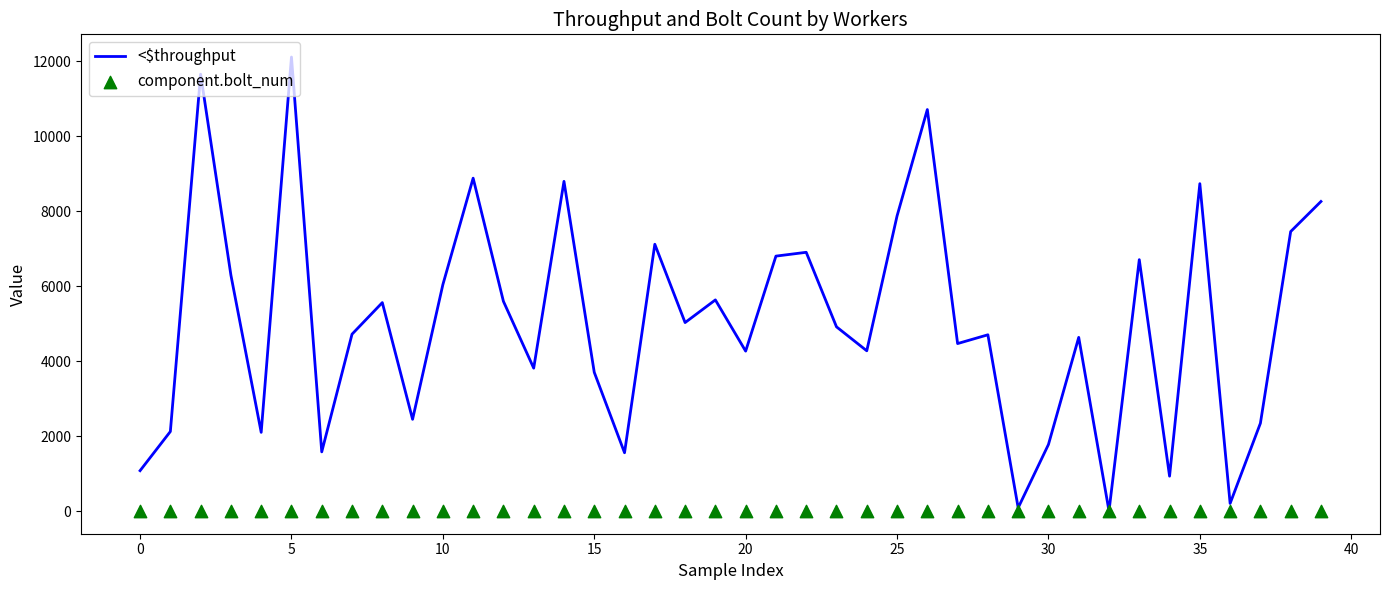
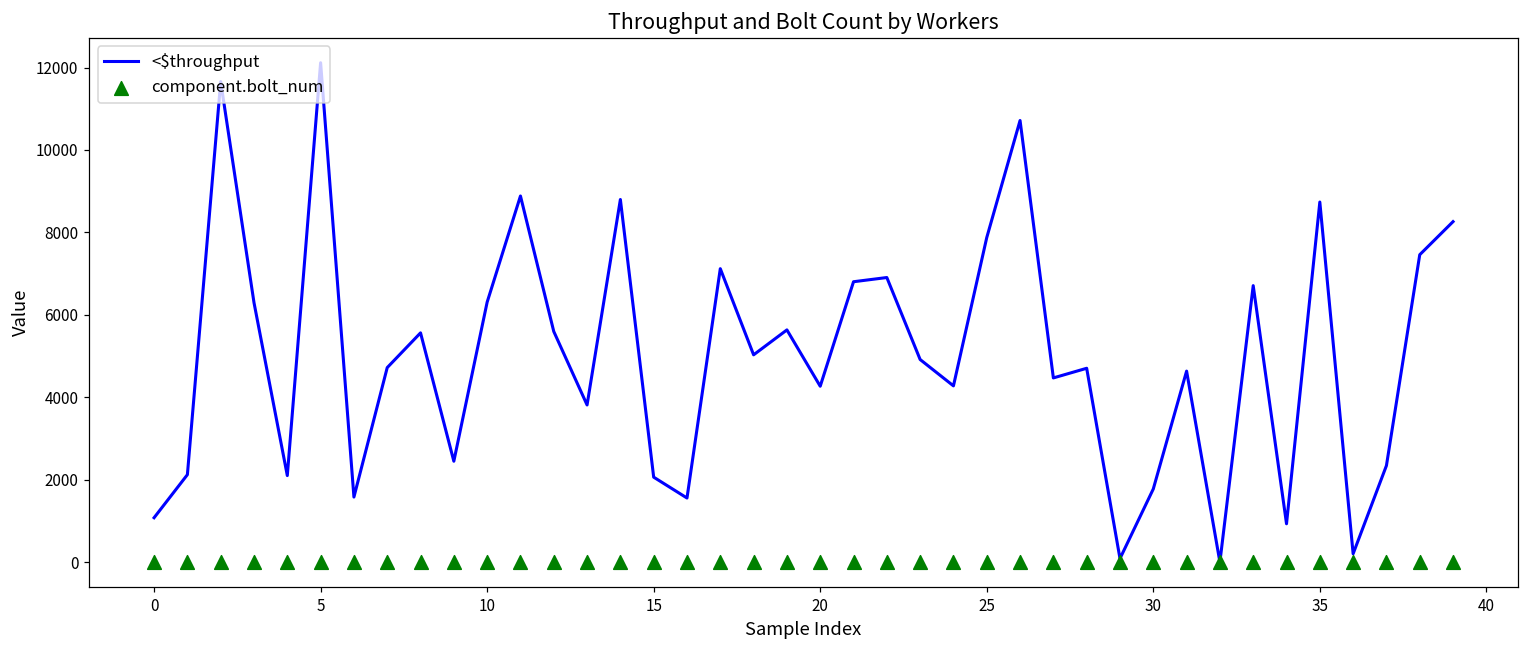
  {
    "<$throughput": {
      "0": 1100,
-     "10": 6000,
-     "15": 3700,
+     "10": 6300,
+     "15": 2100,
      "20": 4300,
      "25": 7900,
      "30": 1800,
      "35": 8700
    }
  }
